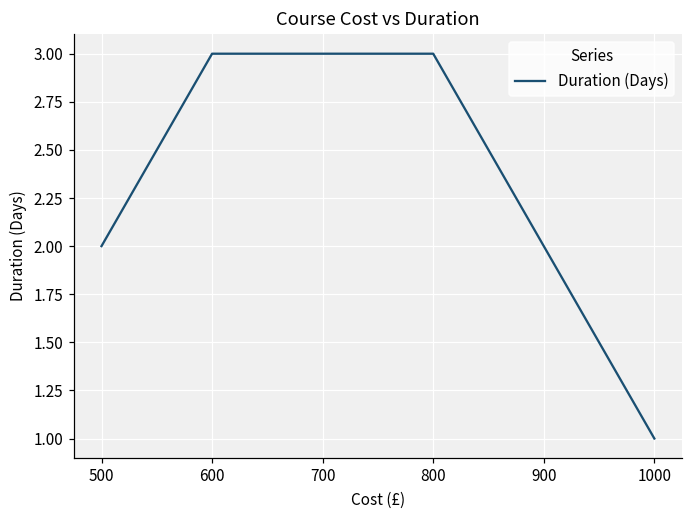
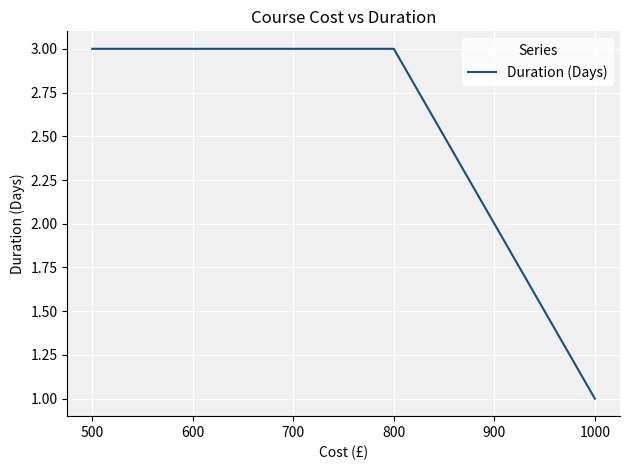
  {
-   "500": 2,
+   "500": 3,
    "600": 3,
    "700": 3,
    "800": 3,
    "1000": 1
  }
